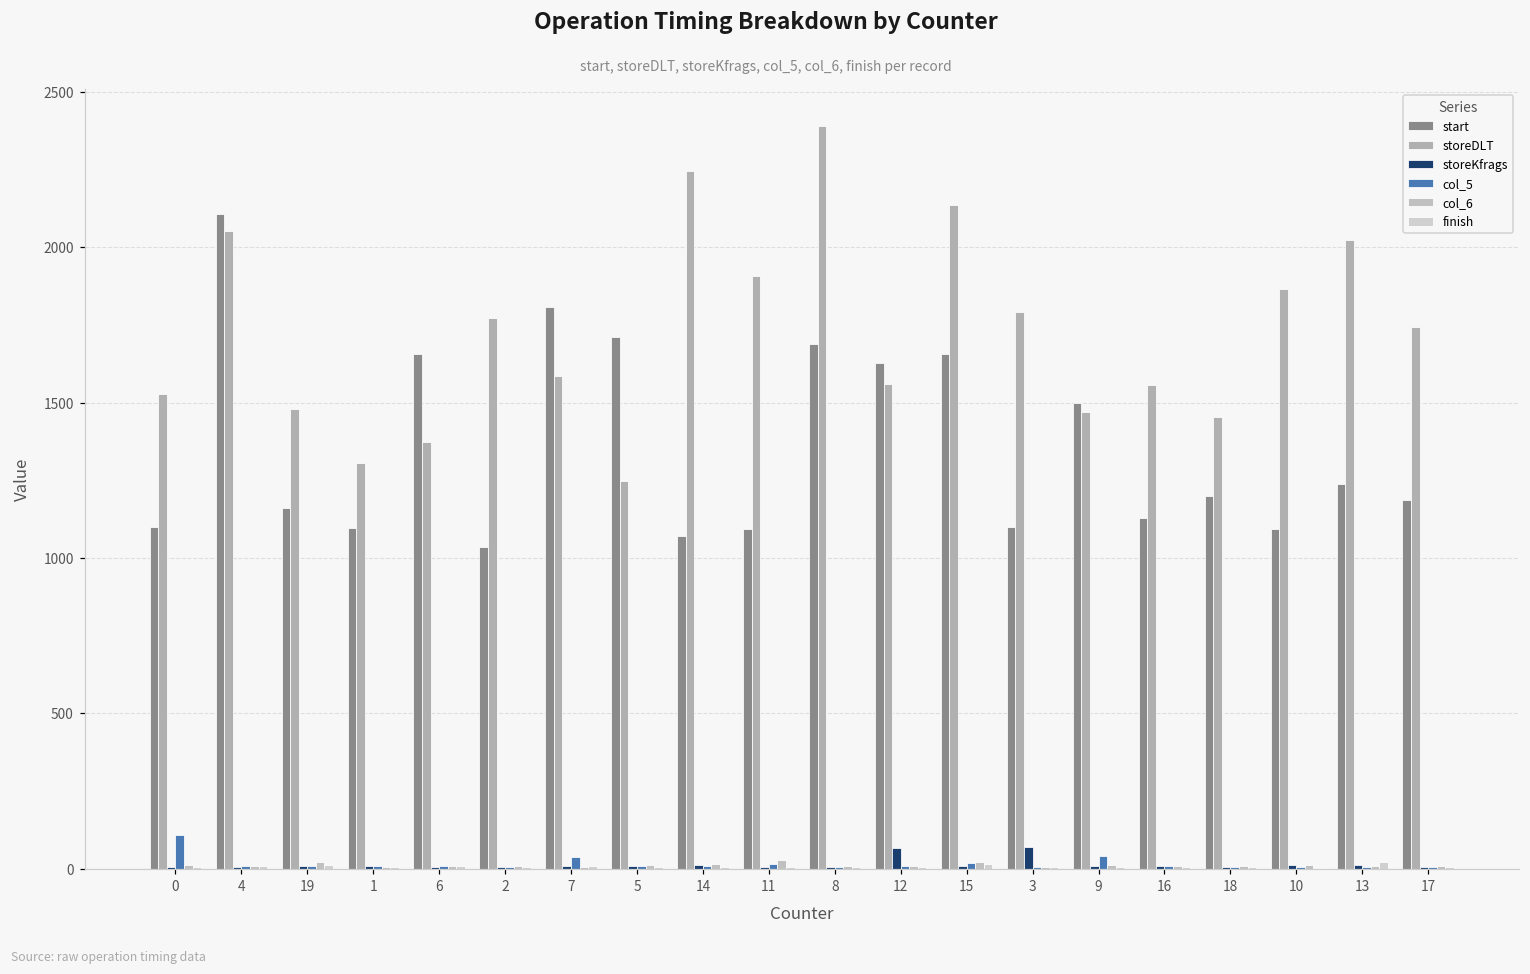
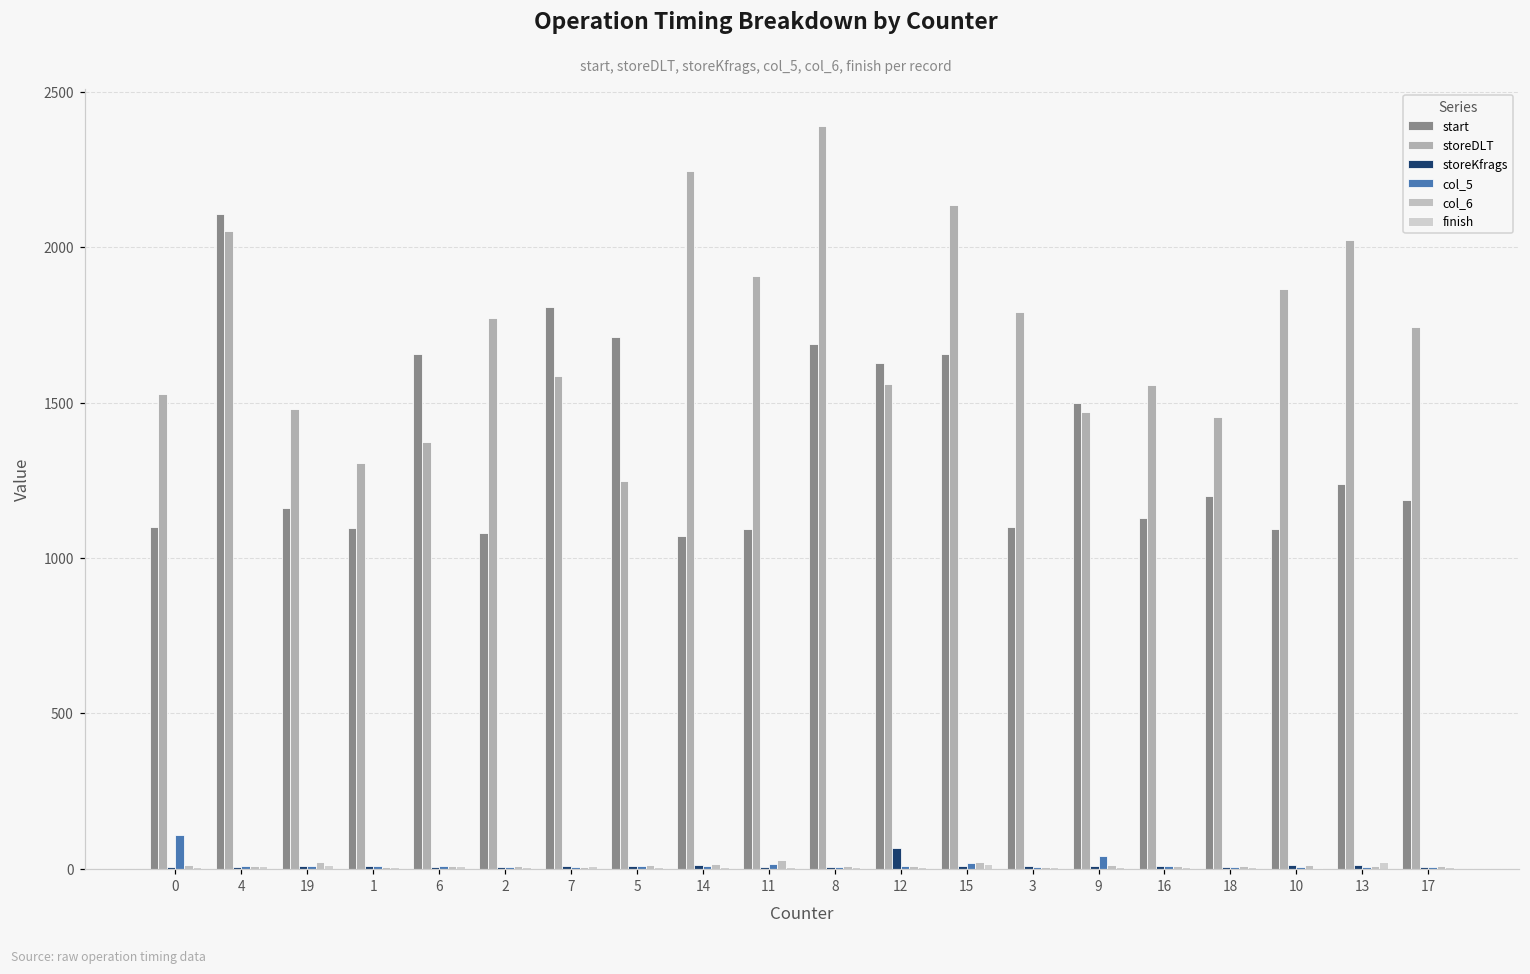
  {
    "start": {
      "0": 1100,
      "4": 2110,
      "19": 1160,
      "1": 1100,
      "6": 1660,
-     "2": 1040,
+     "2": 1080,
      "7": 1810,
      "5": 1710,
      "14": 1070,
      "11": 1090,
      "8": 1690,
      "12": 1630,
      "15": 1660,
      "3": 1100,
      "9": 1500,
      "16": 1130,
      "18": 1200,
      "10": 1090,
      "13": 1240,
      "17": 1190
    },
    "storeKfrags": {
      "5": 10,
      "14": 10,
      "12": 70,
-     "3": 70,
+     "3": 10,
      "10": 10,
      "13": 10
    },
    "col_5": {
      "0": 110,
      "19": 10,
-     "7": 40,
+     "7": 10,
      "14": 10,
      "11": 20,
      "15": 20,
      "9": 40
    }
  }
